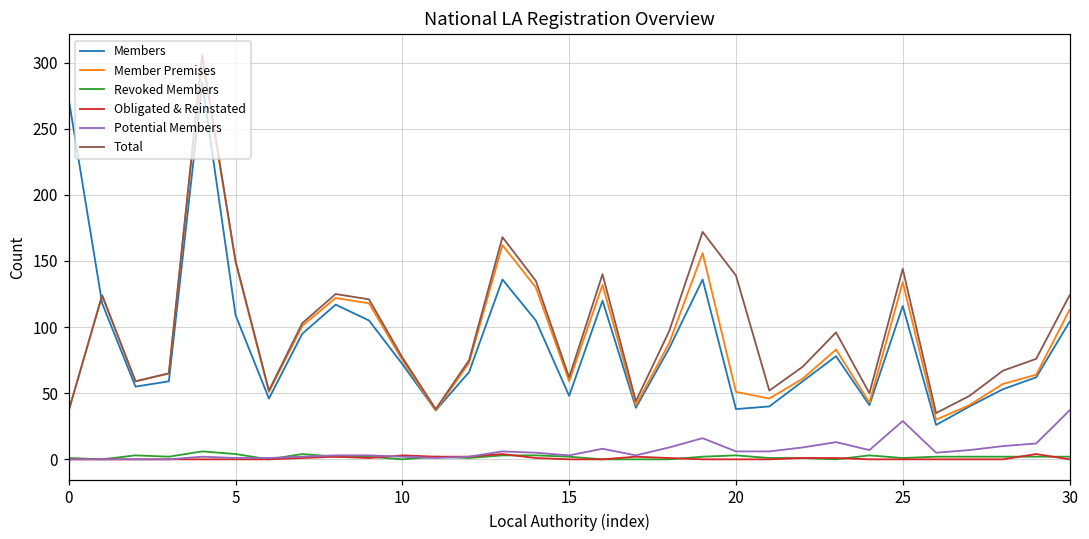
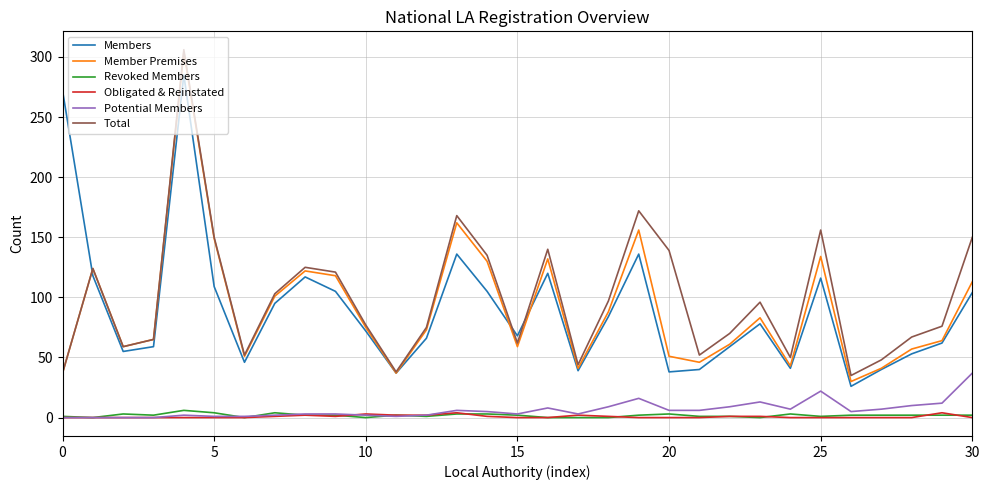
  {
    "Members": {
      "0": 272,
      "5": 109,
      "10": 72,
-     "15": 48,
+     "15": 68,
      "20": 38,
      "25": 116,
      "30": 104
    },
    "Member Premises": {
      "15": 59,
      "20": 51,
      "25": 134,
      "30": 113
    },
    "Revoked Members": {
      "5": 4,
      "20": 3
    },
    "Obligated & Reinstated": {
      "20": 0
    },
    "Potential Members": {
      "20": 6,
-     "25": 29,
+     "25": 22,
      "30": 37
    },
    "Total": {
      "15": 62,
      "20": 139,
-     "25": 144,
-     "30": 124
+     "25": 156,
+     "30": 150
    }
  }
